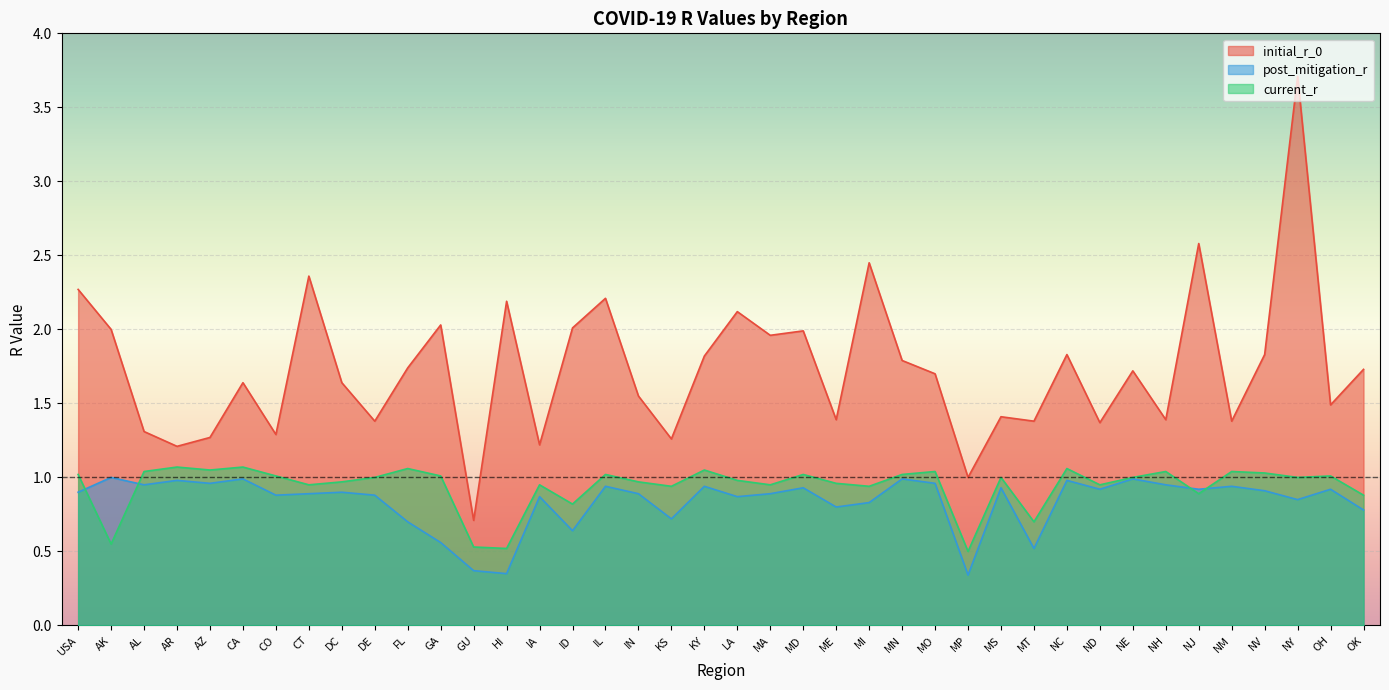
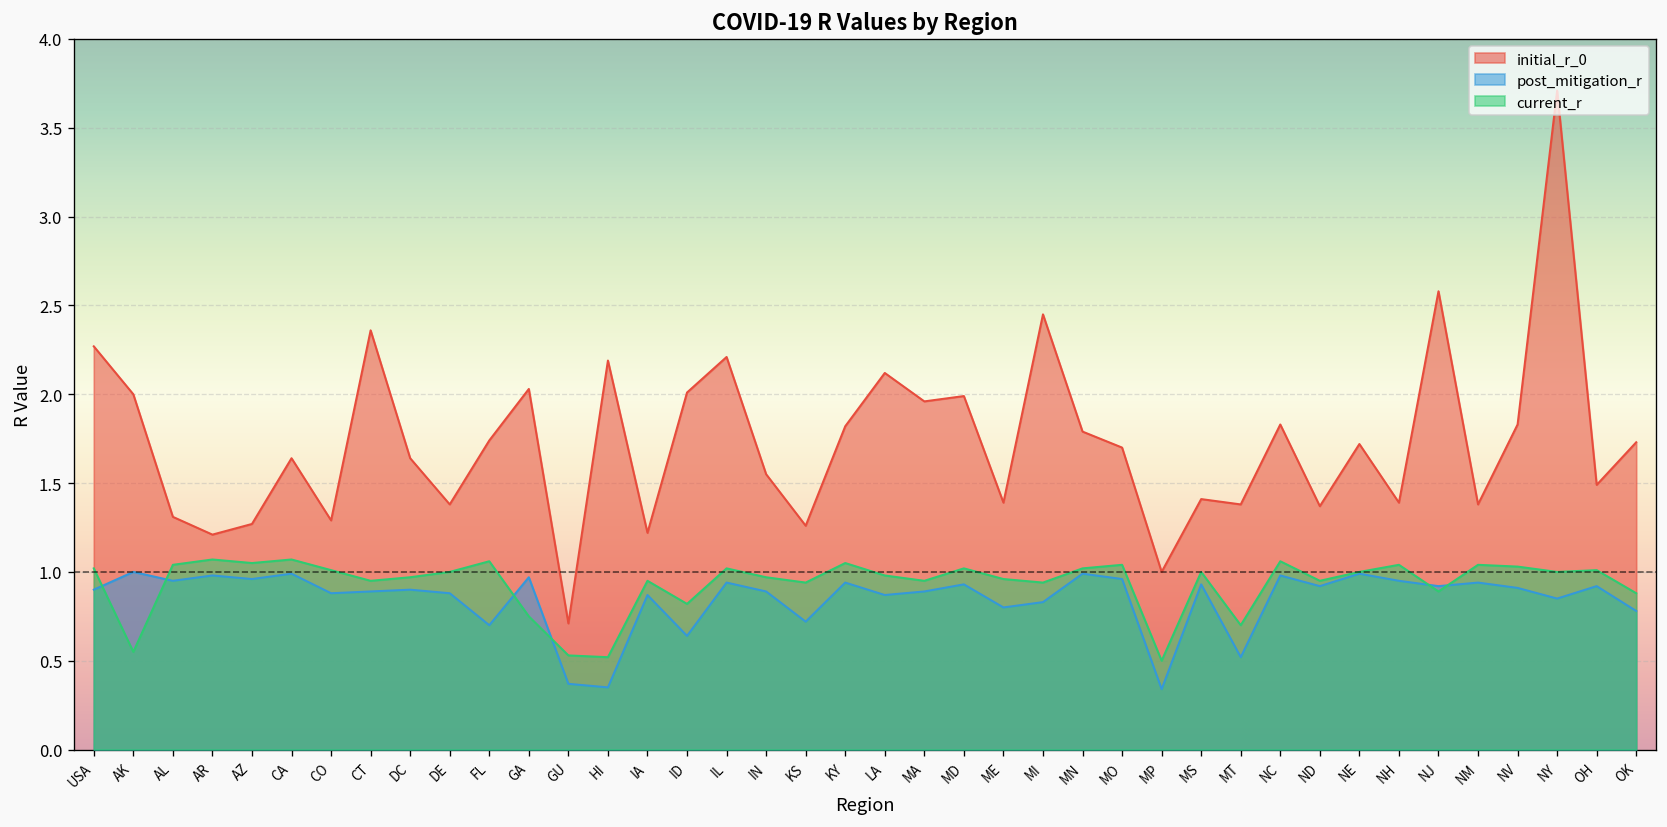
  {
    "initial_r_0": {
      "USA": 2.27,
      "AK": 2.00,
      "AL": 1.31,
      "AR": 1.21,
      "AZ": 1.27,
      "CA": 1.64,
      "CO": 1.29,
      "CT": 2.36,
      "DC": 1.64,
      "DE": 1.38,
      "FL": 1.74,
      "GA": 2.03,
      "GU": 0.71,
      "HI": 2.19,
      "IA": 1.22,
      "ID": 2.01,
      "IL": 2.21,
      "IN": 1.55,
      "KS": 1.26,
      "KY": 1.82,
      "LA": 2.12,
      "MA": 1.96,
      "MD": 1.99,
      "ME": 1.39,
      "MI": 2.45,
      "MN": 1.79,
      "MO": 1.70,
      "MP": 1.00,
      "MS": 1.41,
      "MT": 1.38,
      "NC": 1.83,
      "ND": 1.37,
      "NE": 1.72,
      "NH": 1.39,
      "NJ": 2.58,
      "NM": 1.38,
      "NV": 1.83,
      "OH": 1.49,
      "OK": 1.73
    },
    "post_mitigation_r": {
      "USA": 0.90,
      "AK": 1.00,
      "AL": 0.95,
      "AR": 0.98,
      "AZ": 0.96,
      "CA": 0.99,
      "CO": 0.88,
      "CT": 0.89,
      "DC": 0.90,
      "DE": 0.88,
      "FL": 0.70,
-     "GA": 0.56,
+     "GA": 0.97,
      "GU": 0.37,
      "HI": 0.35,
      "IA": 0.87,
      "ID": 0.64,
      "IL": 0.94,
      "IN": 0.89,
      "KS": 0.72,
      "KY": 0.94,
      "LA": 0.87,
      "MA": 0.89,
      "MD": 0.93,
      "ME": 0.80,
      "MI": 0.83,
      "MN": 0.99,
      "MO": 0.96,
      "MP": 0.34,
      "MS": 0.93,
      "MT": 0.52,
      "NC": 0.98,
      "ND": 0.92,
      "NH": 0.95,
      "NJ": 0.92,
      "NM": 0.94,
      "NV": 0.91,
      "NY": 0.85,
      "OH": 0.92,
      "OK": 0.78
    },
    "current_r": {
      "USA": 1.02,
      "AK": 0.55,
      "AL": 1.04,
      "AR": 1.07,
      "AZ": 1.05,
      "CA": 1.07,
      "CO": 1.01,
      "CT": 0.95,
      "DC": 0.97,
      "DE": 1.00,
      "FL": 1.06,
-     "GA": 1.01,
+     "GA": 0.75,
      "GU": 0.53,
      "HI": 0.52,
      "IA": 0.95,
      "ID": 0.82,
      "IL": 1.02,
      "IN": 0.97,
      "KS": 0.94,
      "KY": 1.05,
      "LA": 0.98,
      "MA": 0.95,
      "MD": 1.02,
      "ME": 0.96,
      "MI": 0.94,
      "MN": 1.02,
      "MO": 1.04,
      "MP": 0.50,
      "MS": 1.00,
      "MT": 0.70,
      "NC": 1.06,
      "ND": 0.95,
      "NH": 1.04,
      "NJ": 0.89,
      "NM": 1.04,
      "NV": 1.03,
      "NY": 1.00,
      "OH": 1.01,
      "OK": 0.88
    }
  }
